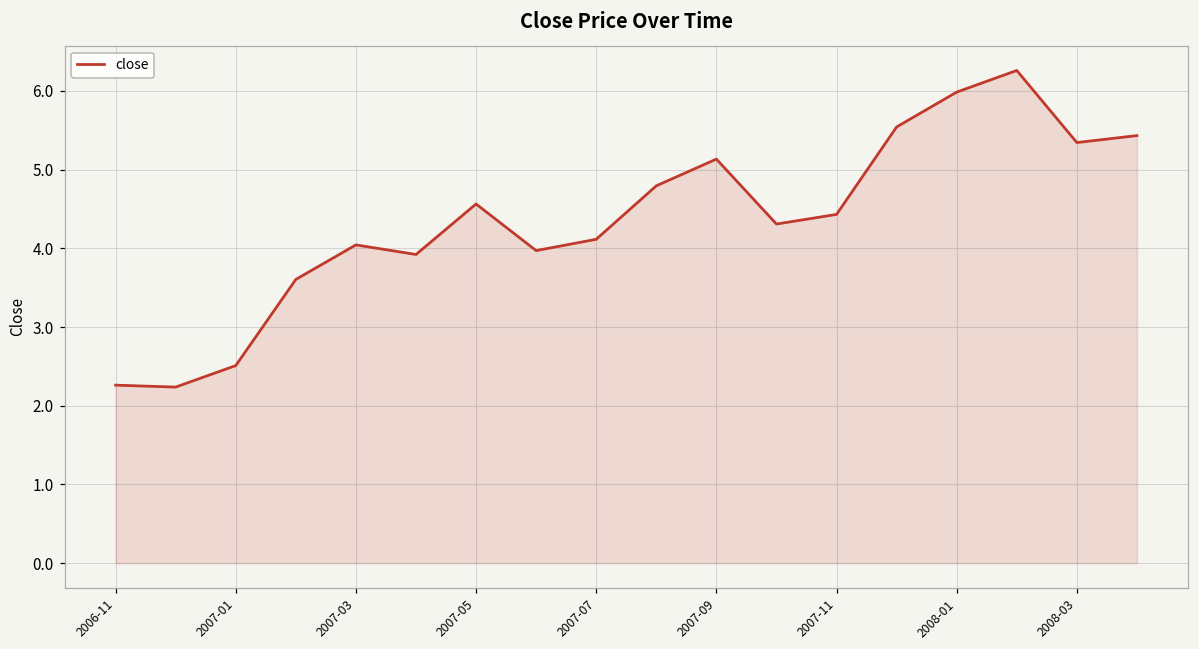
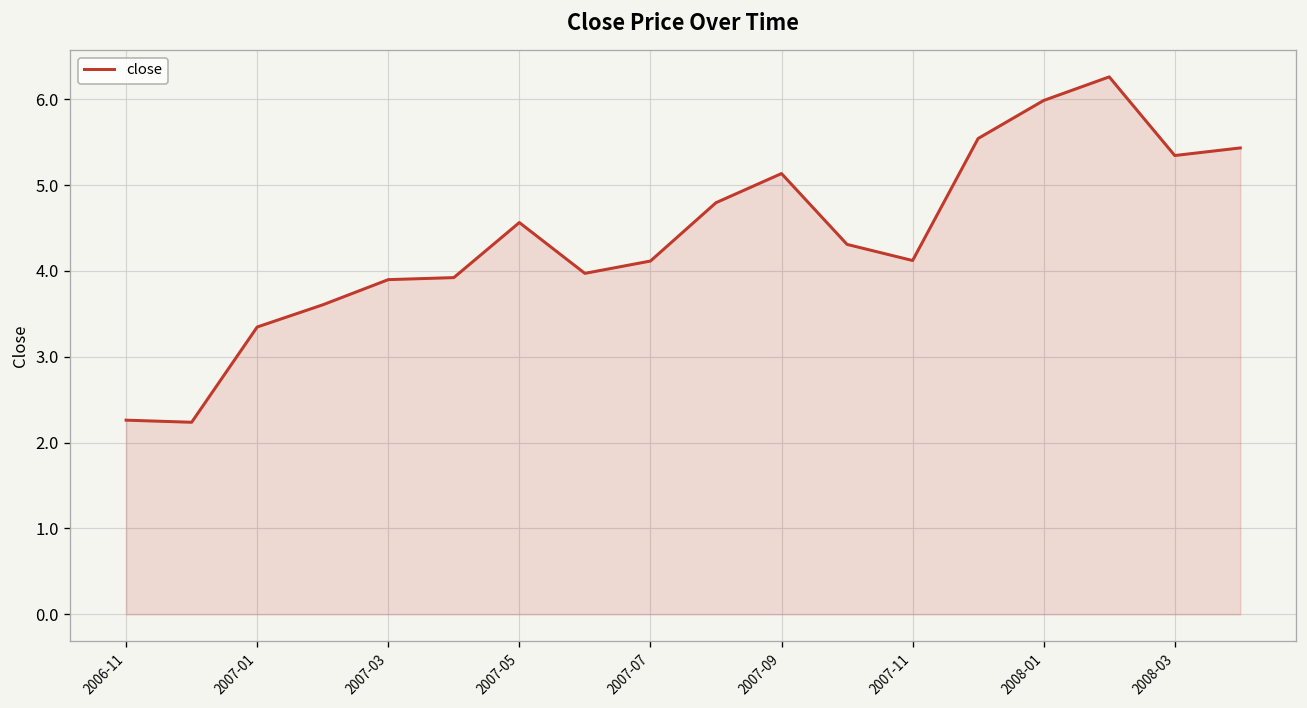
  {
    "2006-11": 2.3,
-   "2007-01": 2.5,
-   "2007-03": 4.0,
+   "2007-01": 3.3,
+   "2007-03": 3.9,
    "2007-05": 4.6,
    "2007-07": 4.1,
    "2007-09": 5.1,
-   "2007-11": 4.4,
+   "2007-11": 4.1,
    "2008-01": 6.0,
    "2008-03": 5.3
  }
